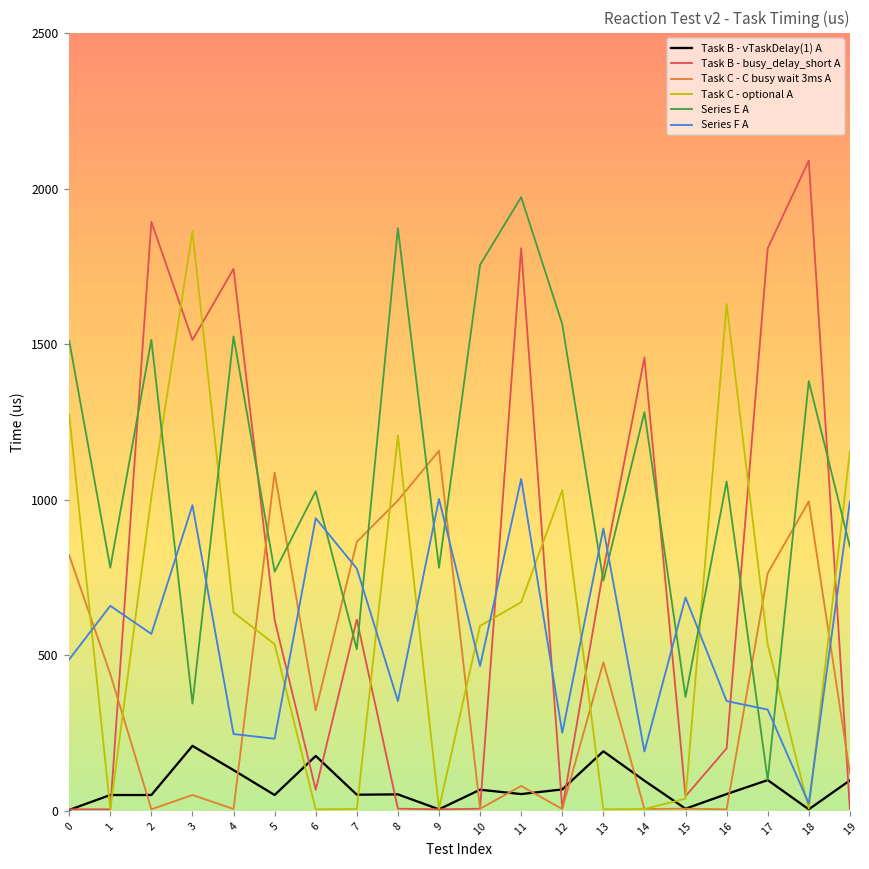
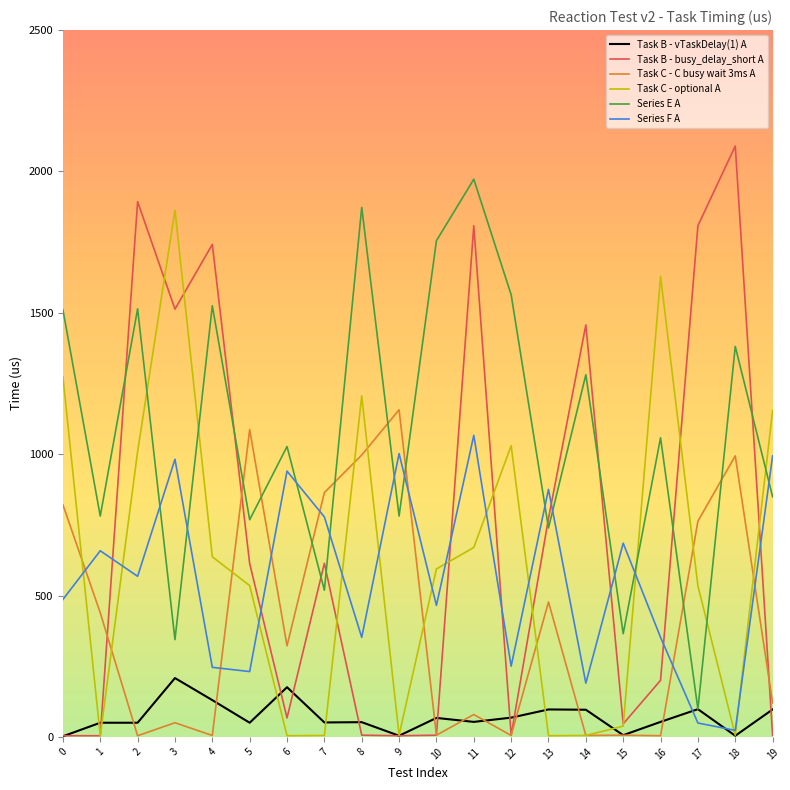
  {
    "Task B - vTaskDelay(1) A": {
      "1": 50,
      "2": 50,
      "3": 210,
      "4": 130,
      "5": 50,
      "6": 180,
      "7": 50,
      "8": 50,
      "10": 70,
      "11": 50,
      "12": 70,
-     "13": 190,
+     "13": 100,
      "14": 100,
      "16": 50,
      "19": 100
    },
    "Task C - optional A": {
      "0": 1270,
      "2": 1010,
      "3": 1860,
      "4": 640,
      "5": 540,
      "6": 0,
      "7": 10,
      "8": 1210,
      "10": 590,
      "11": 670,
      "12": 1030,
      "13": 0,
      "16": 1630,
      "17": 530,
      "19": 1160
    },
    "Series E A": {
      "0": 1510,
      "1": 780,
      "2": 1510,
      "3": 340,
      "4": 1530,
      "5": 770,
      "6": 1030,
      "7": 520,
      "8": 1870,
      "9": 780,
      "10": 1760,
      "11": 1970,
      "12": 1560,
      "13": 740,
      "14": 1280,
      "15": 370,
      "16": 1060,
      "18": 1380,
      "19": 850
    },
    "Series F A": {
      "0": 490,
      "1": 660,
      "2": 570,
      "3": 980,
      "4": 250,
      "5": 230,
      "6": 940,
      "7": 780,
      "8": 350,
      "9": 1000,
      "10": 470,
      "11": 1070,
      "12": 250,
-     "13": 910,
+     "13": 880,
      "14": 190,
      "15": 690,
      "16": 350,
-     "17": 320,
+     "17": 50,
      "18": 20,
      "19": 990
    }
  }
